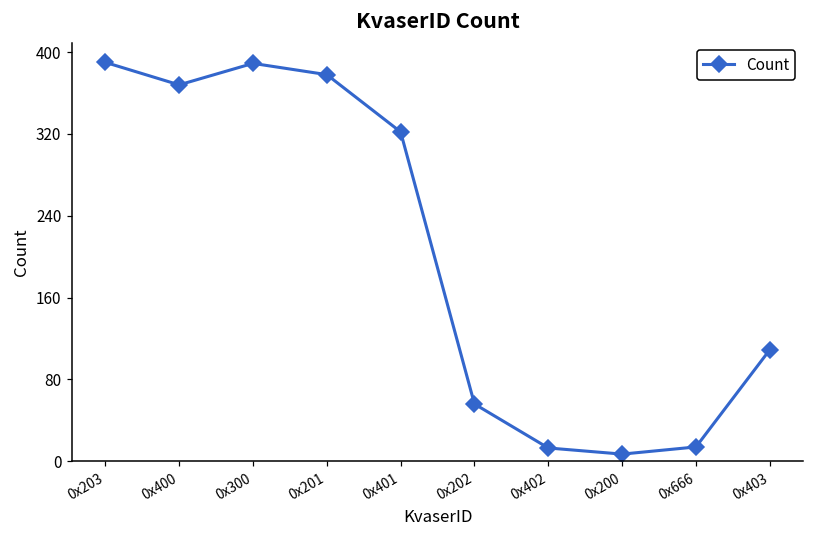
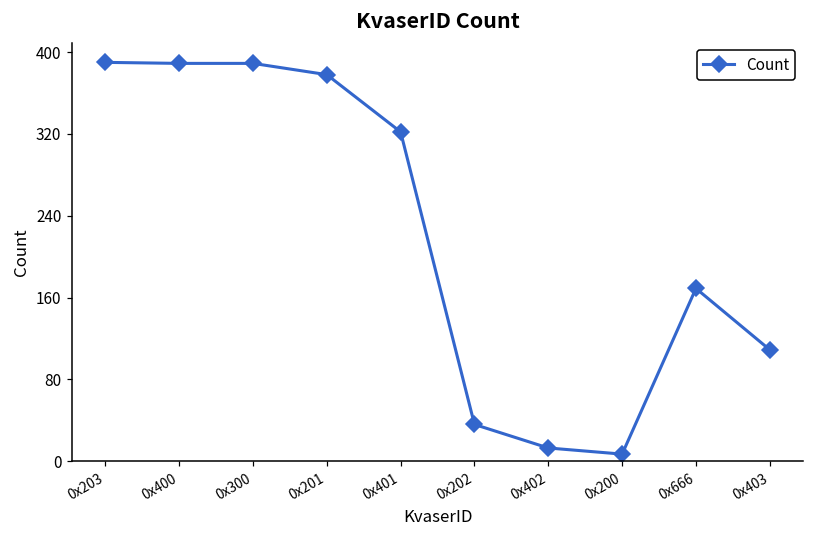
  {
    "0x203": 390,
-   "0x400": 370,
+   "0x400": 390,
    "0x300": 390,
    "0x201": 380,
    "0x401": 320,
-   "0x202": 60,
+   "0x202": 40,
    "0x402": 10,
    "0x200": 10,
-   "0x666": 10,
+   "0x666": 170,
    "0x403": 110
  }
